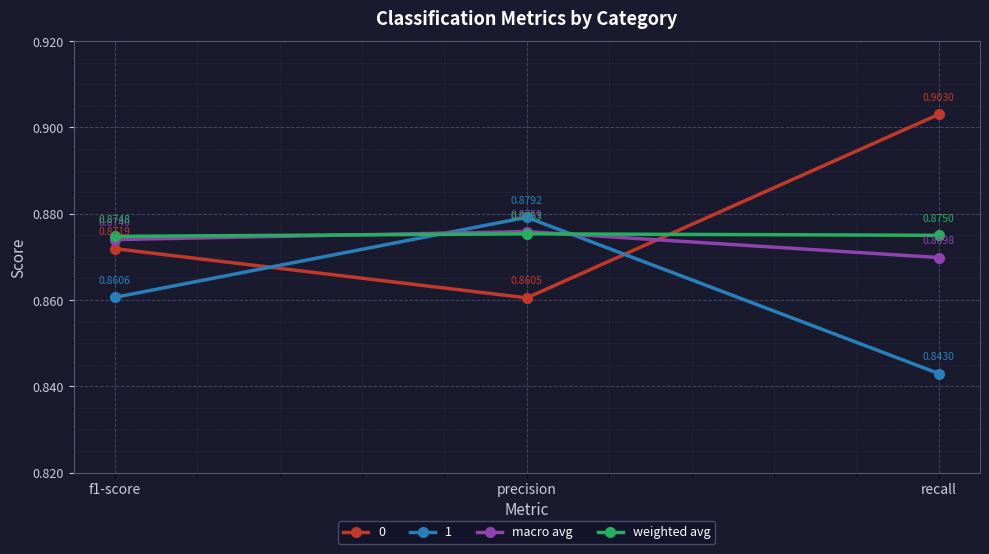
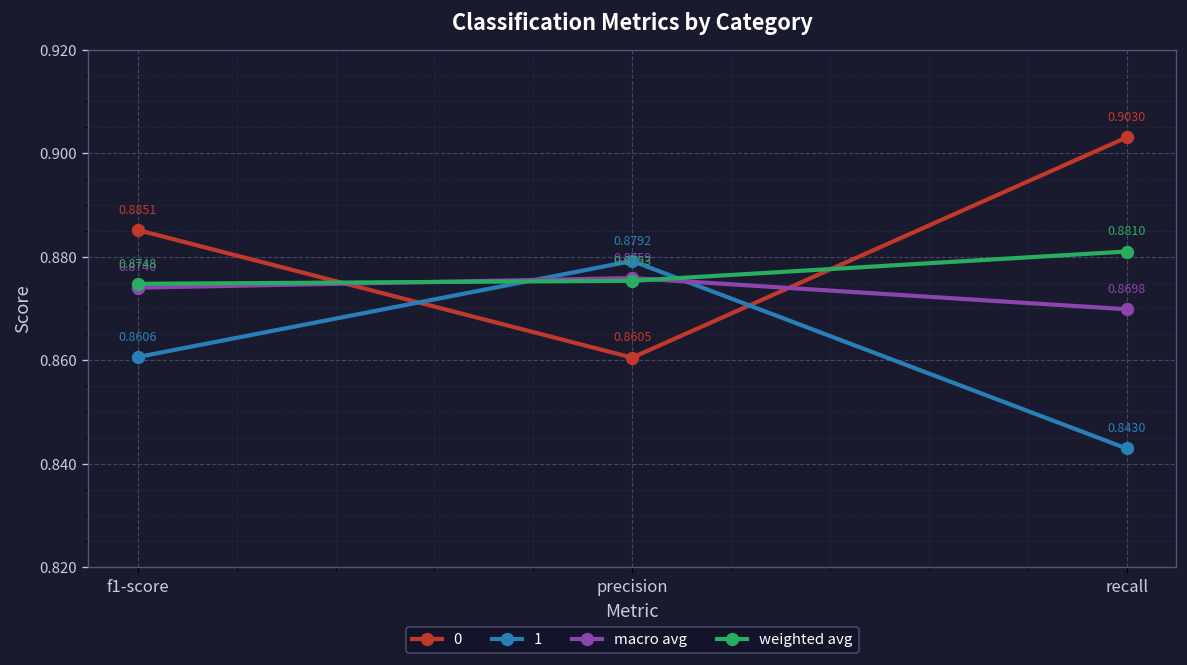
  {
    "0": {
-     "f1-score": 0.8719,
+     "f1-score": 0.8851,
      "precision": 0.8605,
      "recall": 0.9030
    },
    "1": {
      "f1-score": 0.8606,
      "precision": 0.8792,
      "recall": 0.8430
    },
    "macro avg": {
      "recall": 0.8698
    },
    "weighted avg": {
-     "recall": 0.8750
+     "recall": 0.8810
    }
  }
